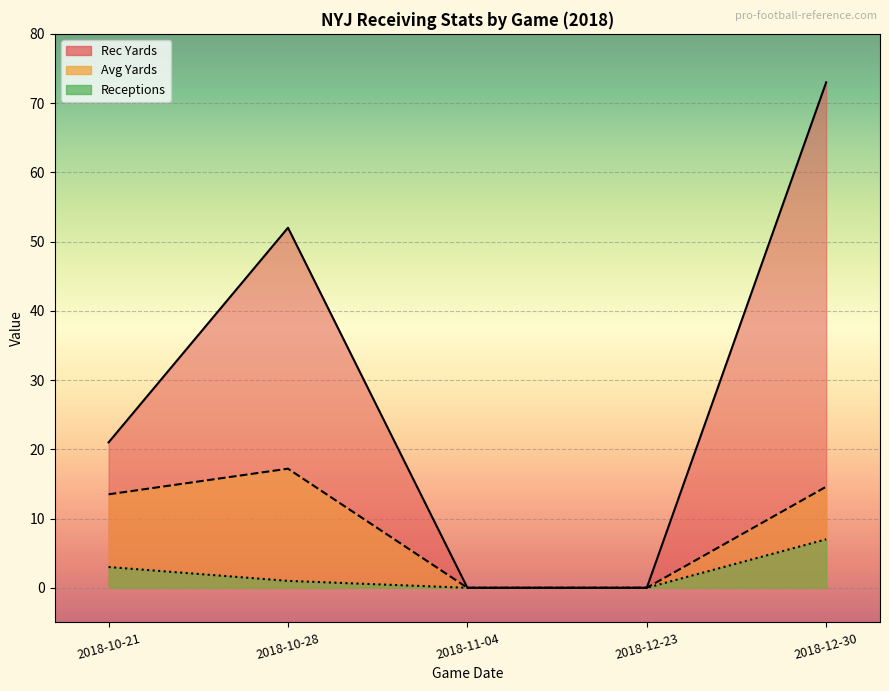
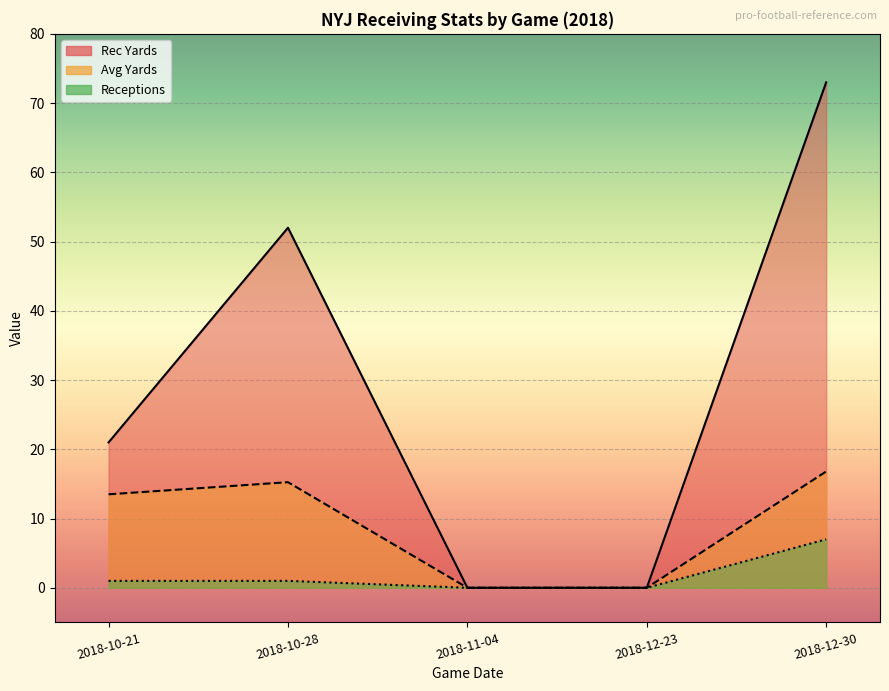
  {
    "Rec Yards": {
      "2018-10-21": 21,
      "2018-10-28": 52,
      "2018-12-30": 73
    },
    "Avg Yards": {
      "2018-10-21": 14,
-     "2018-10-28": 17,
-     "2018-12-30": 15
+     "2018-10-28": 15,
+     "2018-12-30": 17
    },
    "Receptions": {
-     "2018-10-21": 3,
+     "2018-10-21": 1,
      "2018-10-28": 1,
      "2018-12-30": 7
    }
  }
